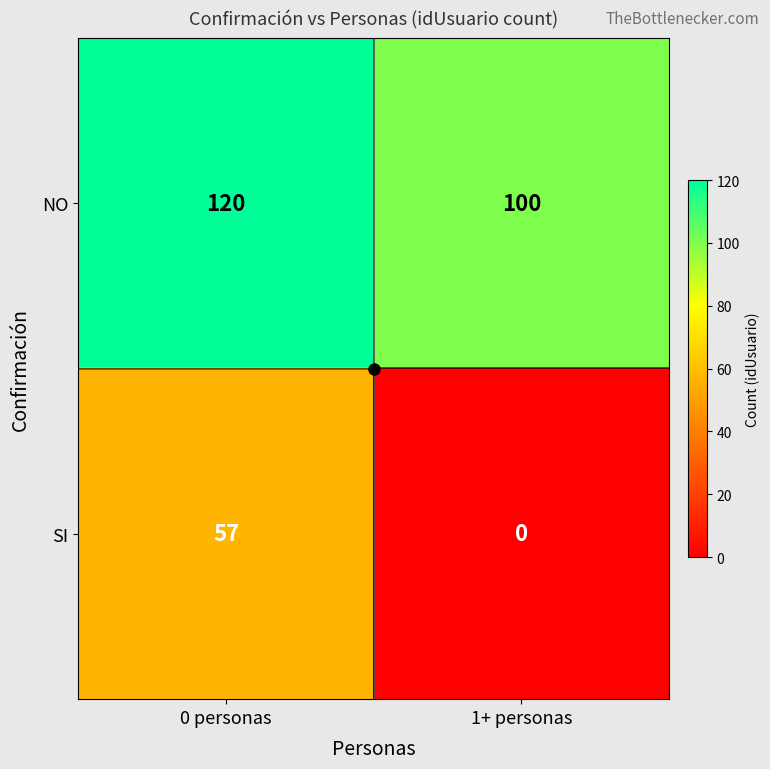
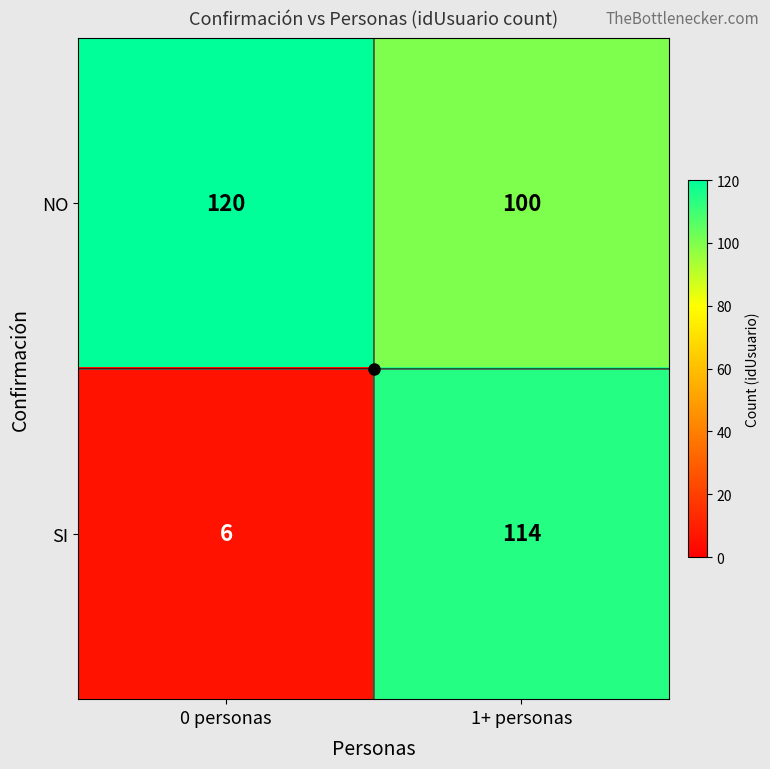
  {
    "NO": {
      "0 personas": 120,
      "1+ personas": 100
    },
    "SI": {
-     "0 personas": 57,
-     "1+ personas": 0
+     "0 personas": 6,
+     "1+ personas": 114
    }
  }
